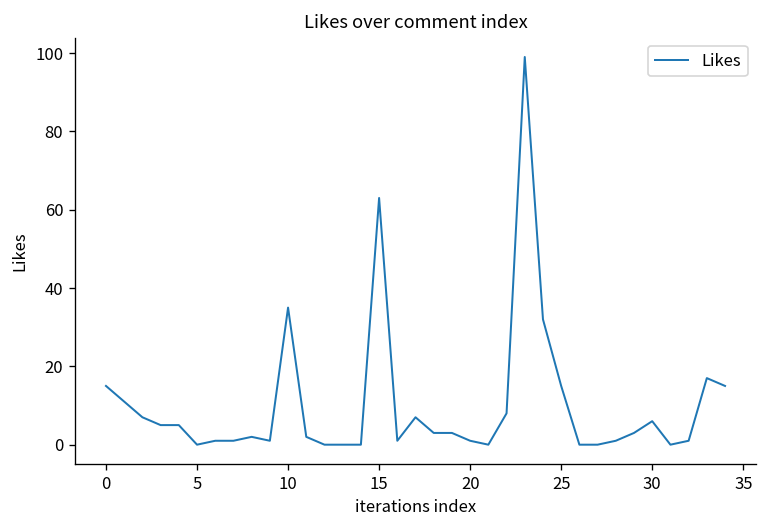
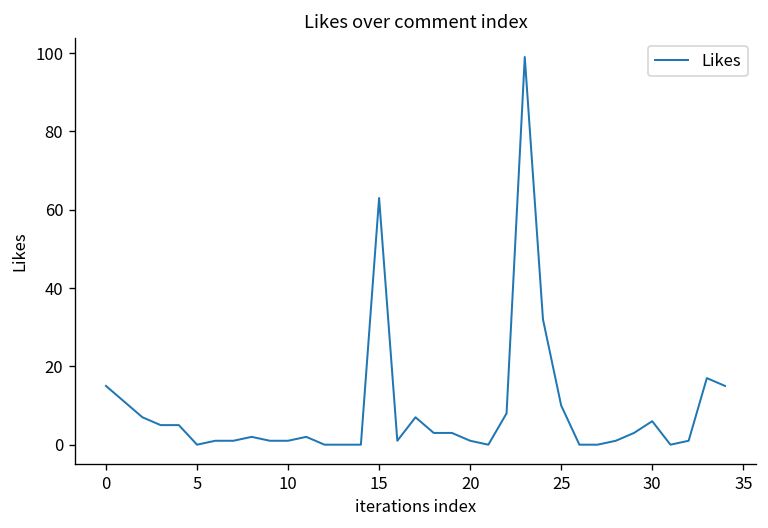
  {
    "0": 15,
    "5": 0,
-   "10": 35,
+   "10": 1,
    "15": 63,
    "20": 1,
-   "25": 15,
+   "25": 10,
    "30": 6
  }
